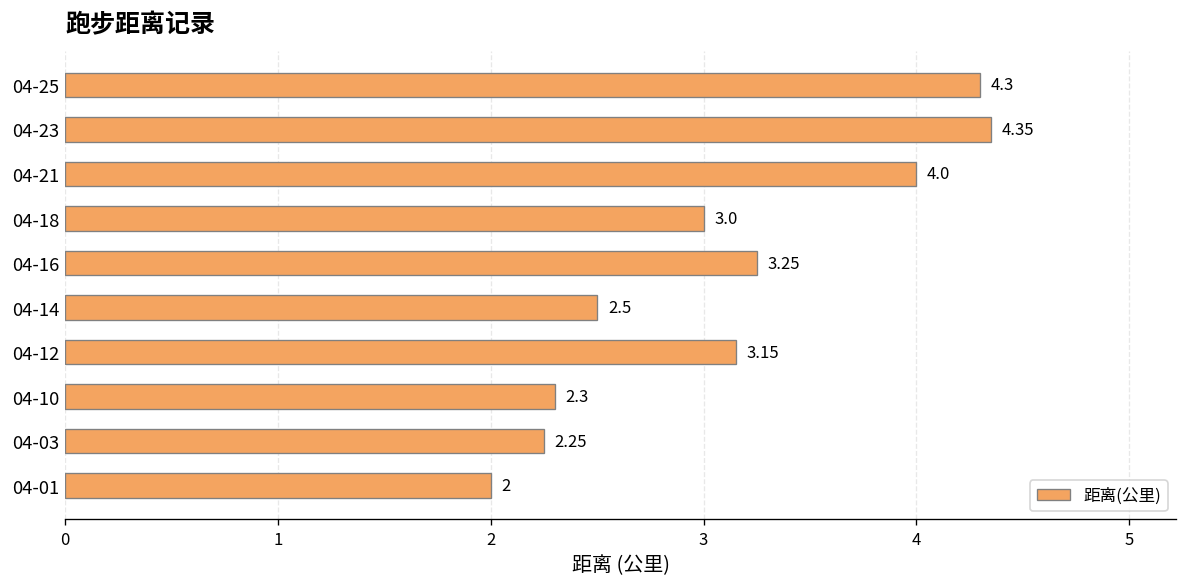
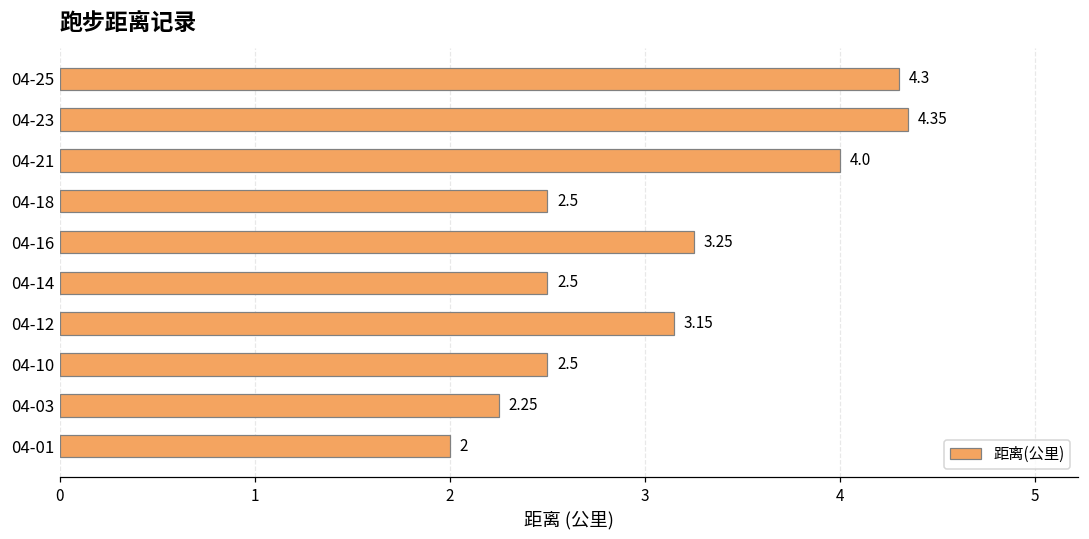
  {
    "04-25": 4.3,
    "04-23": 4.35,
    "04-21": 4.0,
-   "04-18": 3.0,
+   "04-18": 2.5,
    "04-16": 3.25,
    "04-14": 2.5,
    "04-12": 3.15,
-   "04-10": 2.3,
+   "04-10": 2.5,
    "04-03": 2.25,
    "04-01": 2
  }
